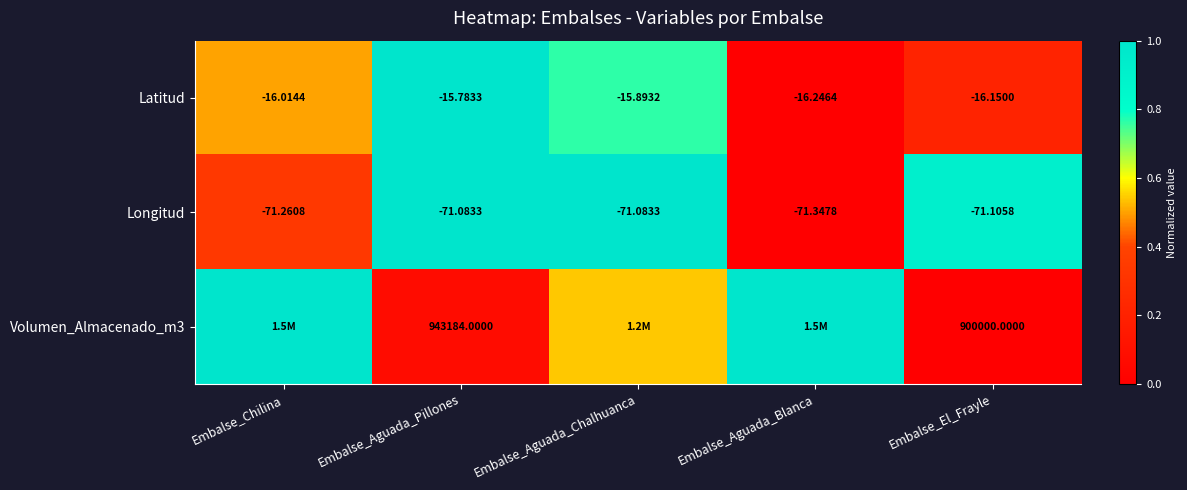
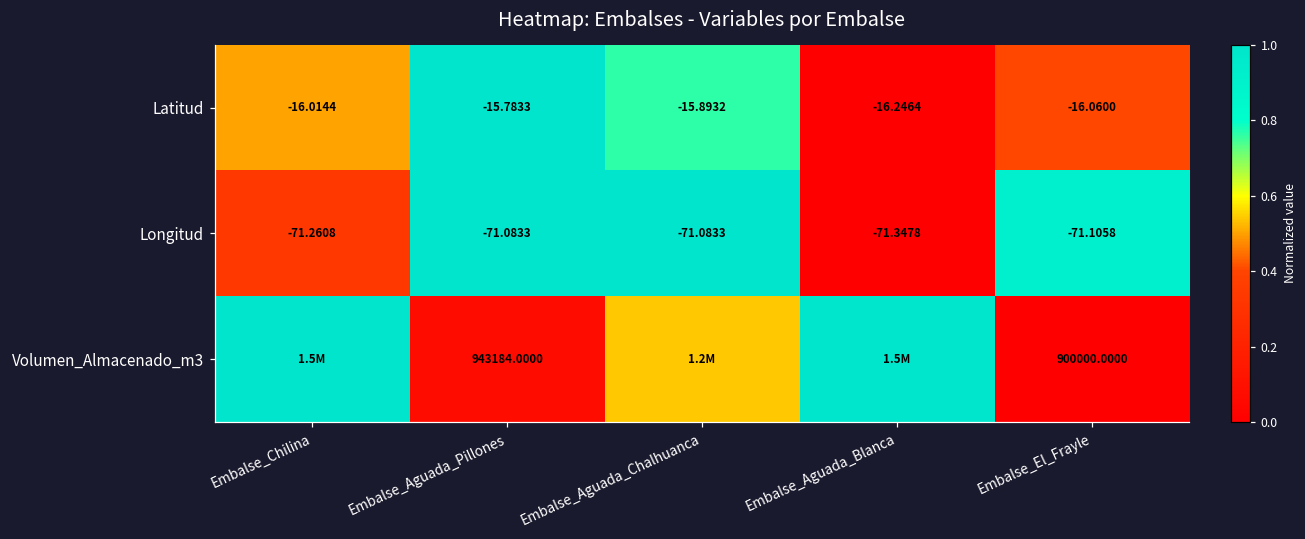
  {
    "Latitud": {
      "Embalse_Chilina": "-16.0144",
      "Embalse_Aguada_Pillones": "-15.7833",
      "Embalse_Aguada_Chalhuanca": "-15.8932",
      "Embalse_Aguada_Blanca": "-16.2464",
-     "Embalse_El_Frayle": "-16.1500"
+     "Embalse_El_Frayle": "-16.0600"
    },
    "Longitud": {
      "Embalse_Chilina": "-71.2608",
      "Embalse_Aguada_Pillones": "-71.0833",
      "Embalse_Aguada_Chalhuanca": "-71.0833",
      "Embalse_Aguada_Blanca": "-71.3478",
      "Embalse_El_Frayle": "-71.1058"
    },
    "Volumen_Almacenado_m3": {
      "Embalse_Chilina": "1.5M",
      "Embalse_Aguada_Pillones": "943184.0000",
      "Embalse_Aguada_Chalhuanca": "1.2M",
      "Embalse_Aguada_Blanca": "1.5M",
      "Embalse_El_Frayle": "900000.0000"
    }
  }
